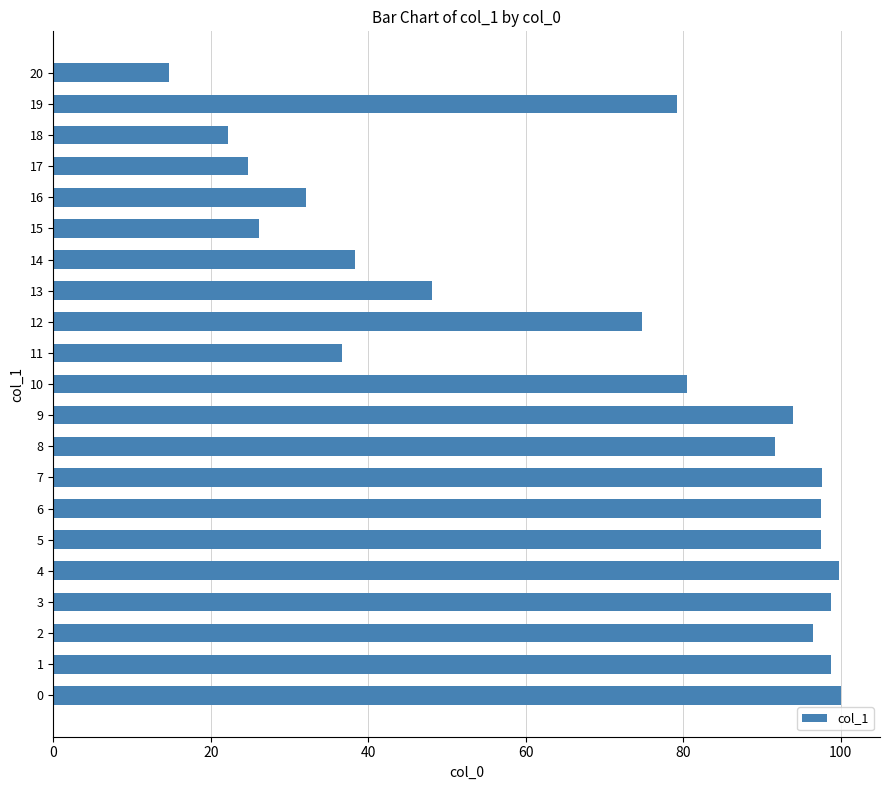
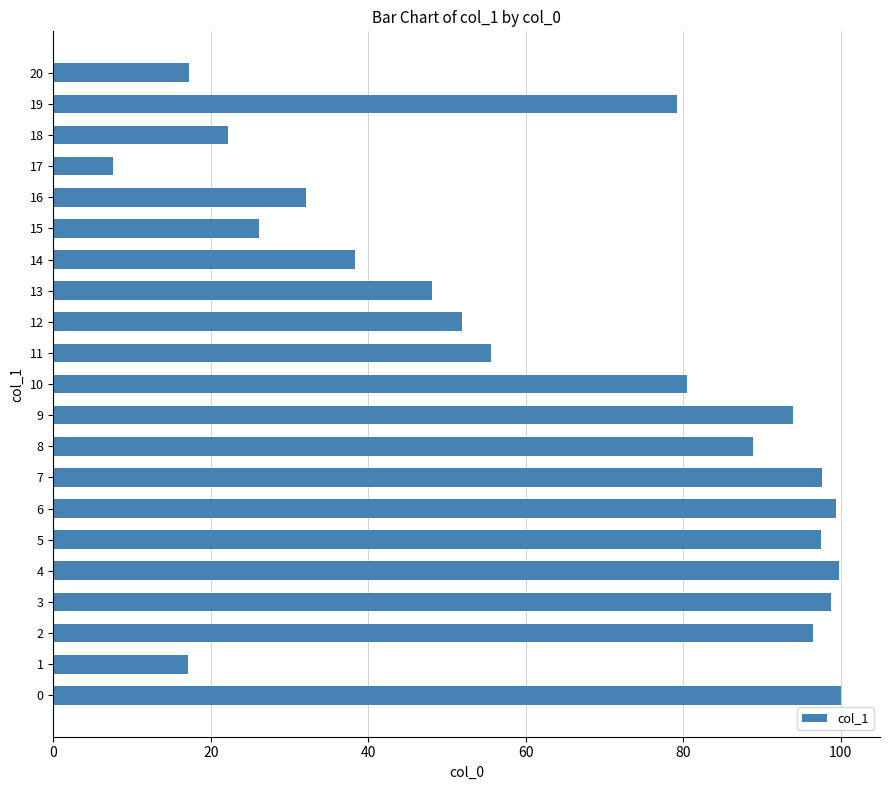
  {
-   "20": 15,
+   "20": 17,
    "19": 79,
    "18": 22,
-   "17": 25,
+   "17": 8,
    "16": 32,
    "15": 26,
    "14": 38,
    "13": 48,
-   "12": 75,
-   "11": 37,
+   "12": 52,
+   "11": 56,
    "10": 80,
    "9": 94,
-   "8": 92,
+   "8": 89,
    "7": 98,
-   "6": 98,
+   "6": 99,
    "5": 98,
    "4": 100,
    "3": 99,
    "2": 96,
-   "1": 99,
+   "1": 17,
    "0": 100
  }
